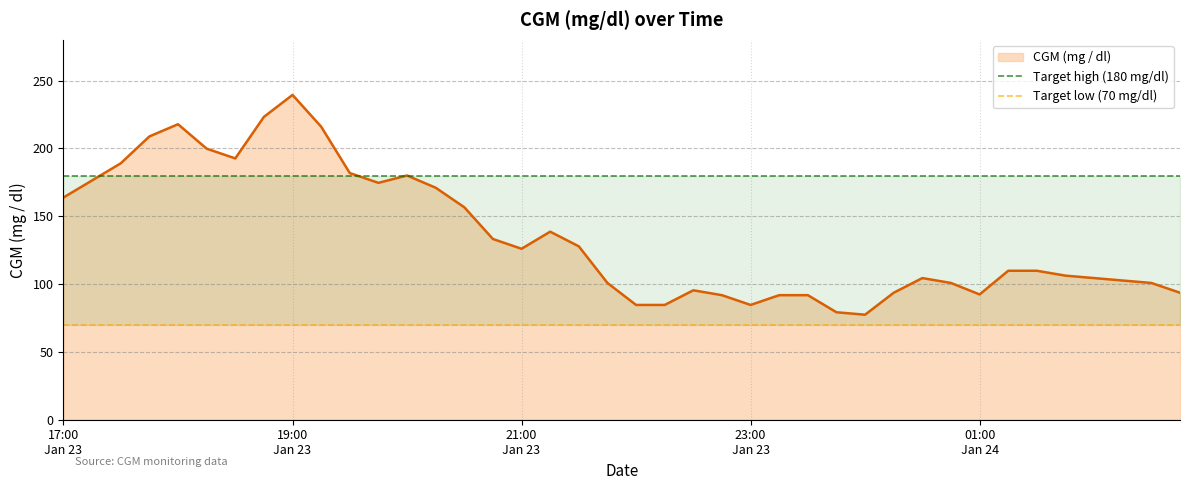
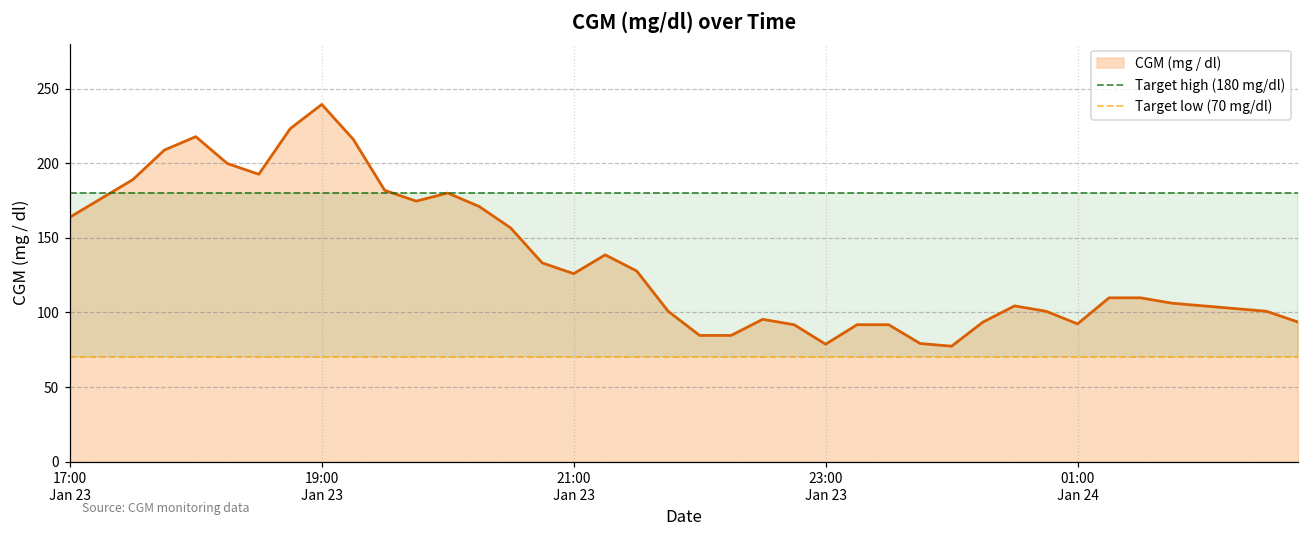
  {
    "CGM (mg / dl)": {
      "17:00 Jan 23": 164,
      "19:00 Jan 23": 239,
      "21:00 Jan 23": 126,
-     "23:00 Jan 23": 85,
+     "23:00 Jan 23": 79,
      "01:00 Jan 24": 92
    }
  }
